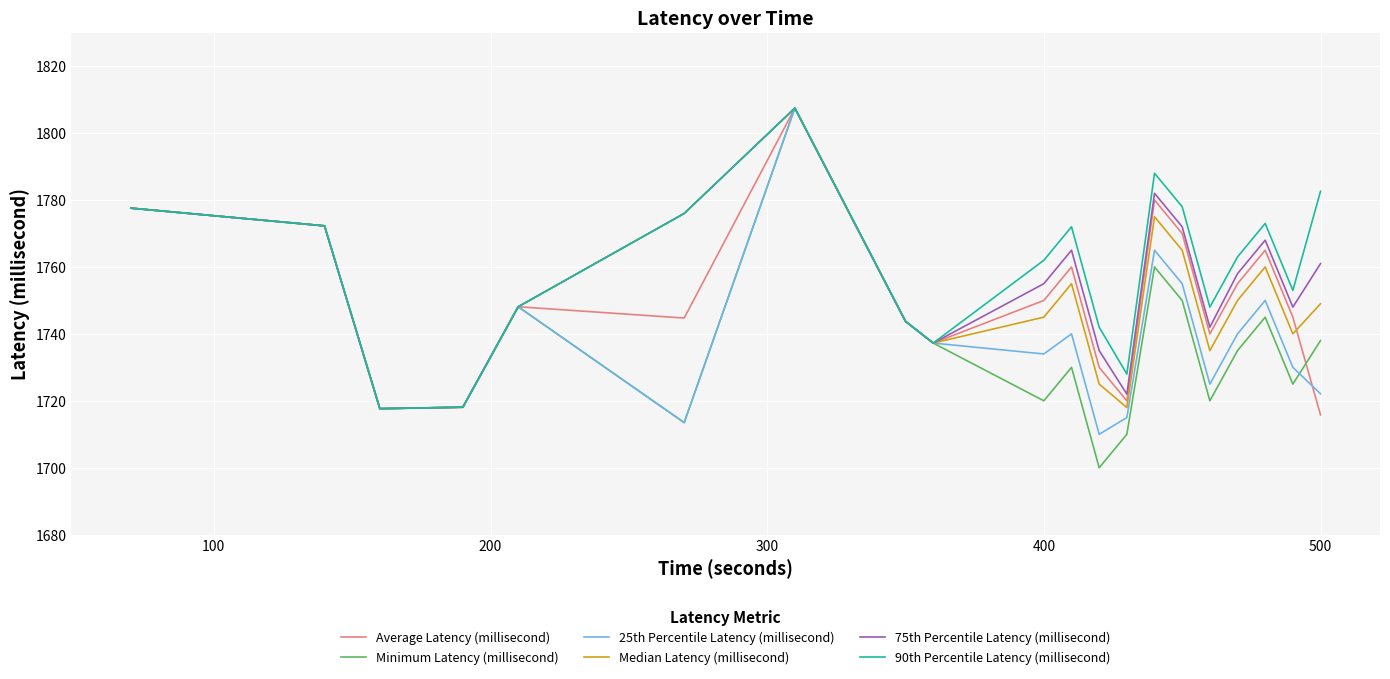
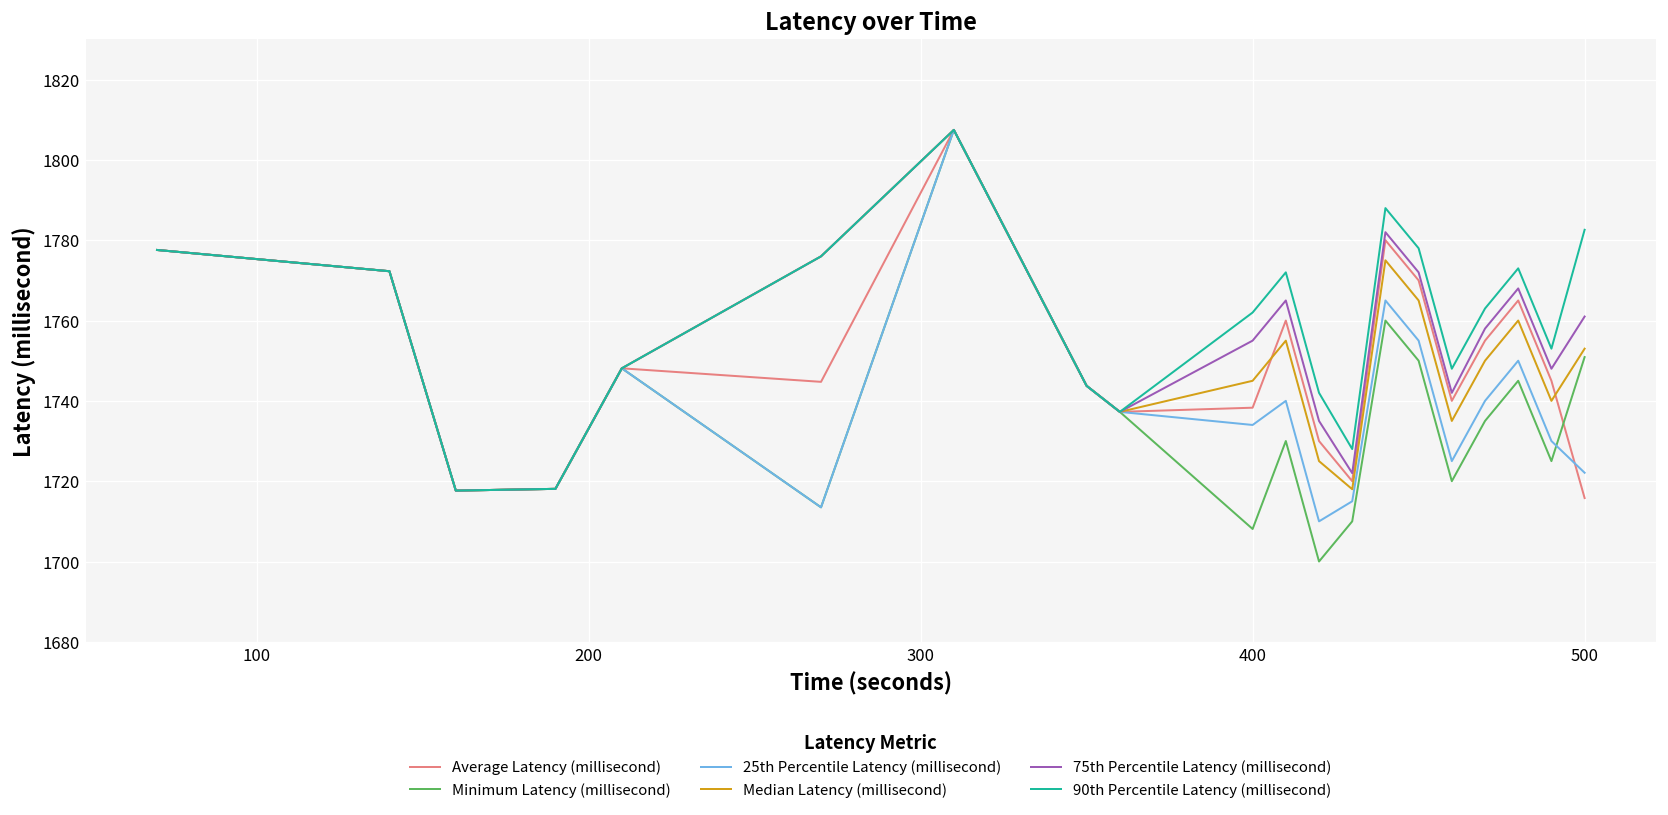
  {
    "Average Latency (millisecond)": {
-     "400": 1750,
+     "400": 1738,
      "500": 1716
    },
    "Minimum Latency (millisecond)": {
-     "400": 1720,
-     "500": 1738
+     "400": 1708,
+     "500": 1751
    },
    "25th Percentile Latency (millisecond)": {
      "400": 1734,
      "500": 1722
    },
    "Median Latency (millisecond)": {
      "400": 1745,
-     "500": 1749
+     "500": 1753
    },
    "75th Percentile Latency (millisecond)": {
      "400": 1755,
      "500": 1761
    },
    "90th Percentile Latency (millisecond)": {
      "400": 1762,
      "500": 1783
    }
  }
